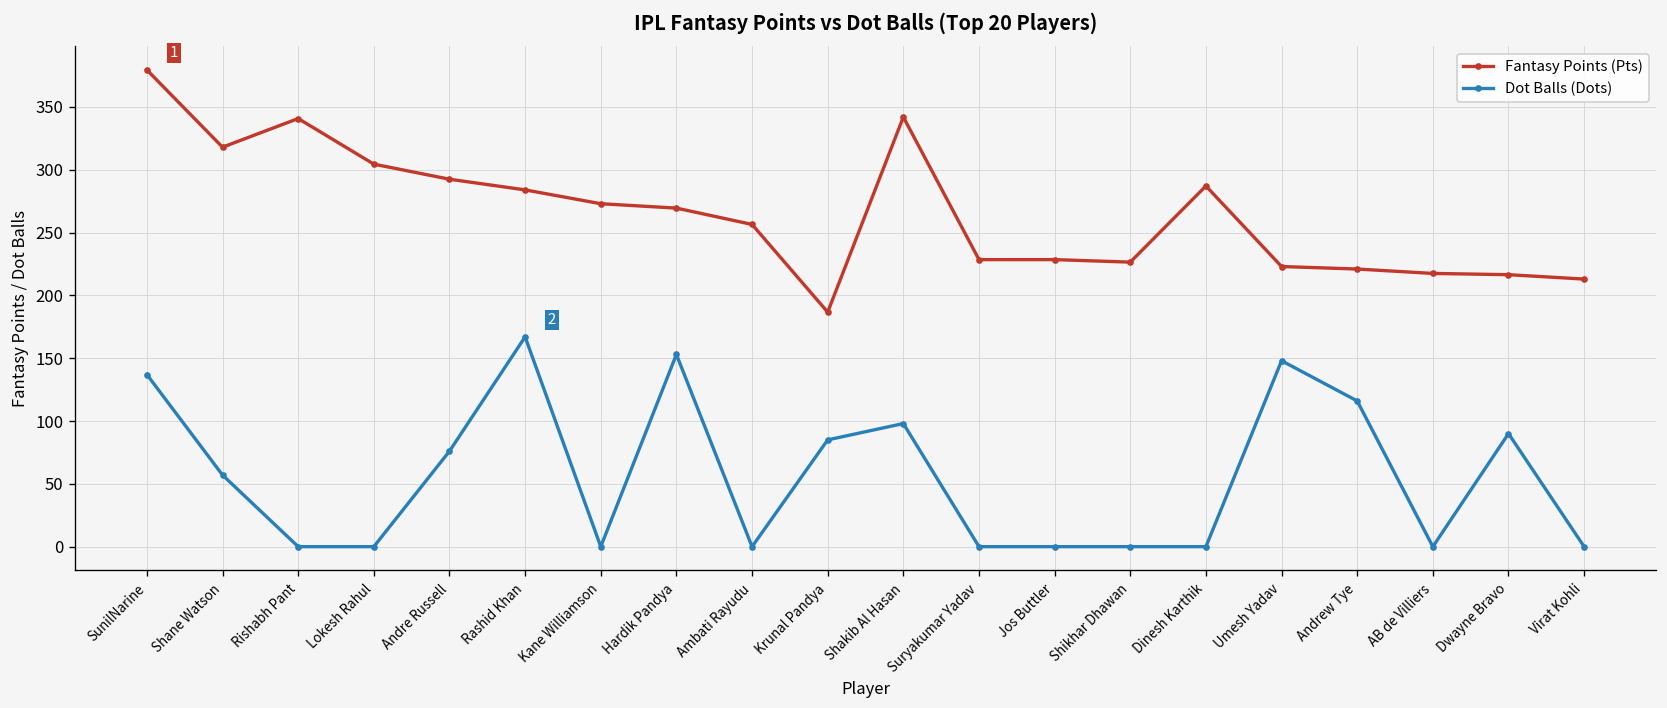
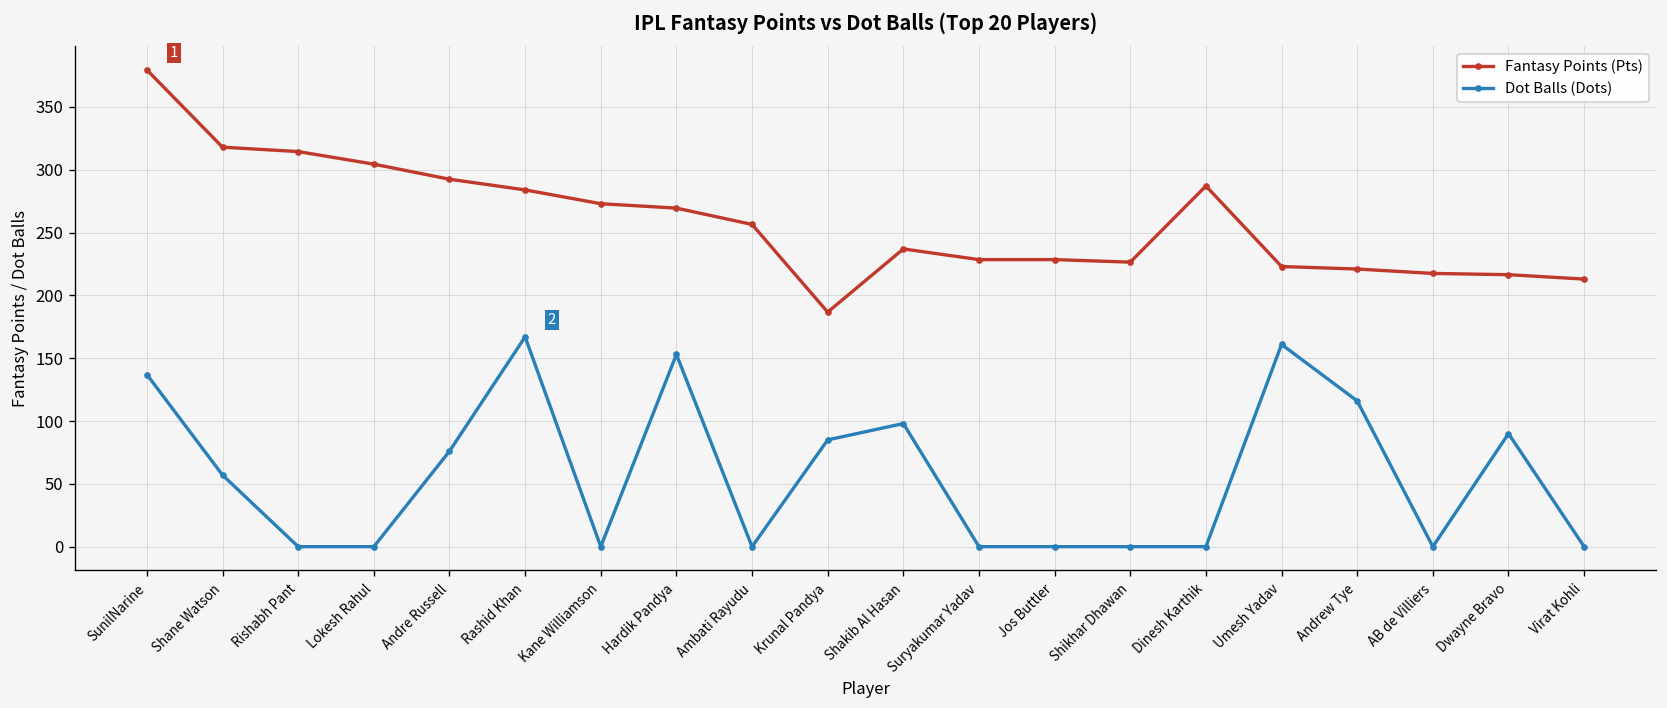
  {
    "Fantasy Points (Pts)": {
      "Shane Watson": 318,
-     "Rishabh Pant": 341,
+     "Rishabh Pant": 315,
      "Lokesh Rahul": 305,
      "Andre Russell": 293,
      "Rashid Khan": 284,
      "Kane Williamson": 273,
      "Hardik Pandya": 270,
      "Ambati Rayudu": 257,
      "Krunal Pandya": 187,
-     "Shakib Al Hasan": 342,
+     "Shakib Al Hasan": 237,
      "Suryakumar Yadav": 229,
      "Jos Buttler": 229,
      "Shikhar Dhawan": 227,
      "Dinesh Karthik": 287,
      "Umesh Yadav": 223,
      "Andrew Tye": 221,
      "AB de Villiers": 218,
      "Dwayne Bravo": 217,
      "Virat Kohli": 213
    },
    "Dot Balls (Dots)": {
      "SunilNarine": 137,
      "Shane Watson": 57,
      "Rishabh Pant": 0,
      "Lokesh Rahul": 0,
      "Andre Russell": 76,
      "Kane Williamson": 0,
      "Hardik Pandya": 153,
      "Ambati Rayudu": 0,
      "Krunal Pandya": 85,
      "Shakib Al Hasan": 98,
      "Suryakumar Yadav": 0,
      "Jos Buttler": 0,
      "Shikhar Dhawan": 0,
      "Dinesh Karthik": 0,
-     "Umesh Yadav": 148,
+     "Umesh Yadav": 161,
      "Andrew Tye": 116,
      "AB de Villiers": 0,
      "Dwayne Bravo": 90,
      "Virat Kohli": 0
    }
  }
